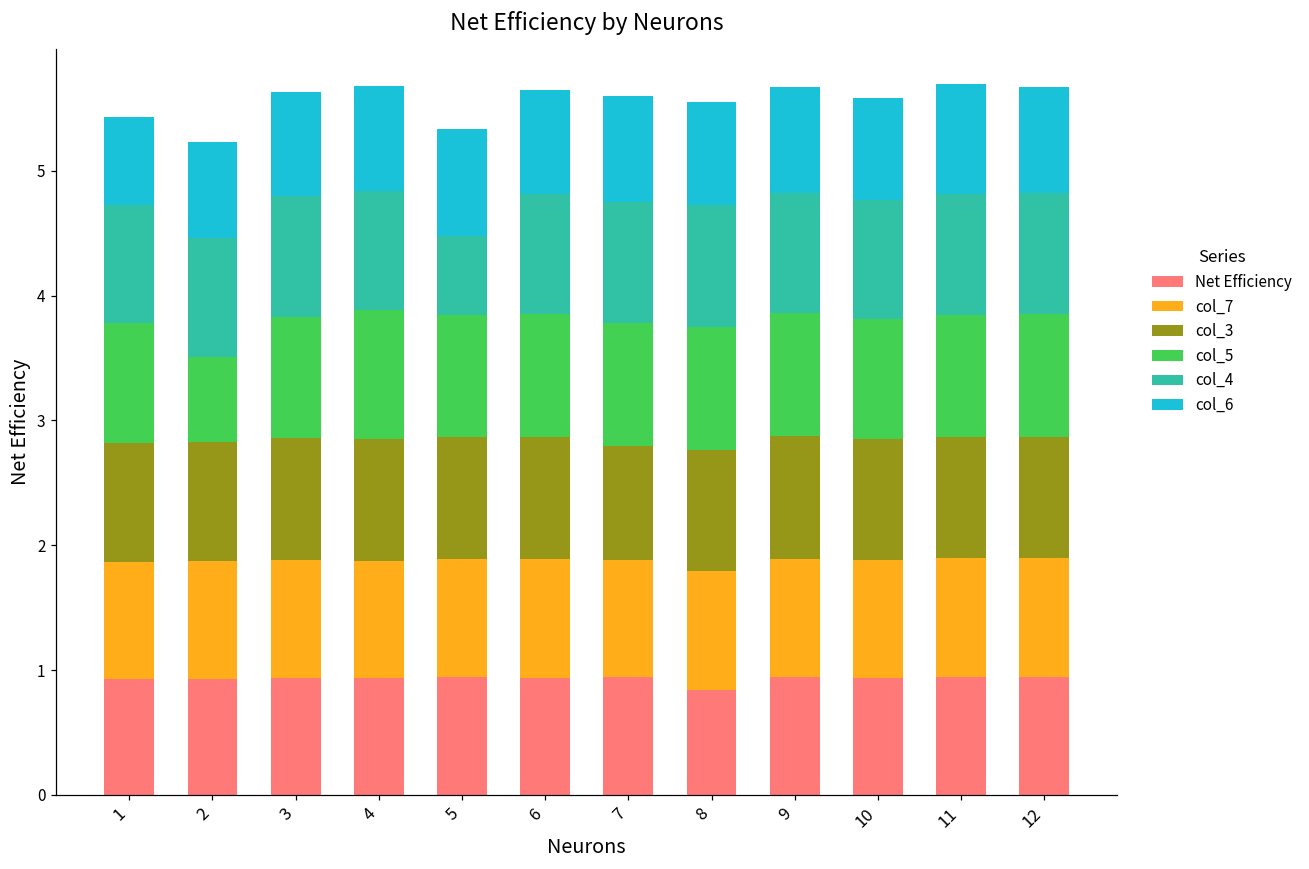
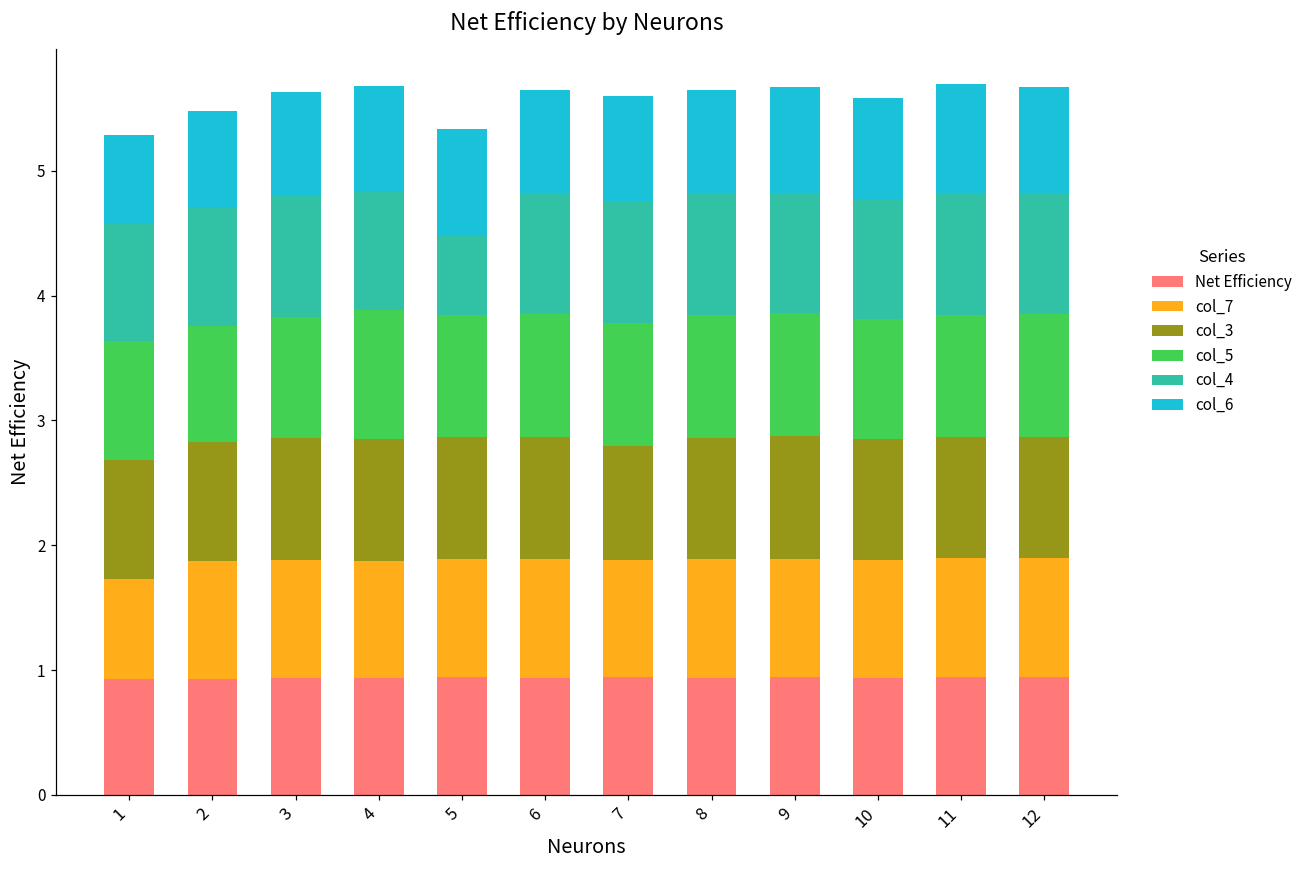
  {
    "Net Efficiency": {
      "1": 0.92,
      "2": 0.93,
      "3": 0.94,
      "4": 0.94,
      "5": 0.94,
      "6": 0.94,
      "7": 0.94,
-     "8": 0.84,
+     "8": 0.94,
      "9": 0.94,
      "10": 0.93,
      "11": 0.94,
      "12": 0.94
    },
    "col_7": {
-     "1": 0.94,
+     "1": 0.80,
      "2": 0.95,
      "3": 0.95,
      "4": 0.93,
      "5": 0.95,
      "6": 0.95,
      "7": 0.94,
      "8": 0.95,
      "9": 0.95,
      "10": 0.95,
      "11": 0.95,
      "12": 0.95
    },
    "col_3": {
      "1": 0.95,
      "2": 0.95,
      "3": 0.97,
      "4": 0.97,
      "5": 0.98,
      "6": 0.98,
      "7": 0.91,
      "8": 0.97,
      "9": 0.98,
      "10": 0.96,
      "11": 0.97,
      "12": 0.97
    },
    "col_5": {
      "1": 0.95,
-     "2": 0.68,
+     "2": 0.93,
      "3": 0.96,
      "4": 1.04,
      "5": 0.98,
      "6": 0.98,
      "7": 0.98,
      "8": 0.98,
      "9": 0.98,
      "10": 0.96,
      "11": 0.98,
      "12": 0.98
    },
    "col_4": {
      "1": 0.94,
      "2": 0.95,
      "3": 0.97,
      "4": 0.95,
      "5": 0.63,
      "6": 0.97,
      "7": 0.97,
      "8": 0.97,
      "9": 0.96,
      "10": 0.95,
      "11": 0.97,
      "12": 0.97
    },
    "col_6": {
      "1": 0.70,
      "2": 0.77,
      "3": 0.83,
      "4": 0.84,
      "5": 0.85,
      "6": 0.83,
      "7": 0.84,
      "8": 0.82,
      "9": 0.84,
      "10": 0.82,
      "11": 0.88,
      "12": 0.85
    }
  }
